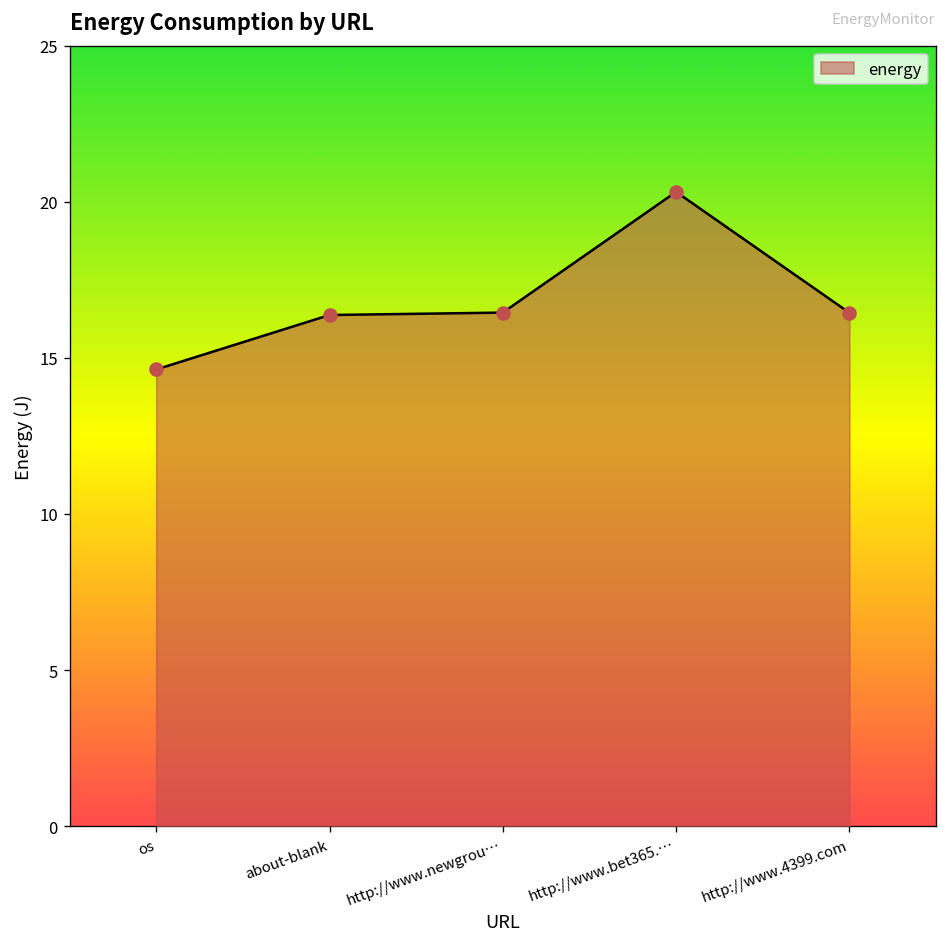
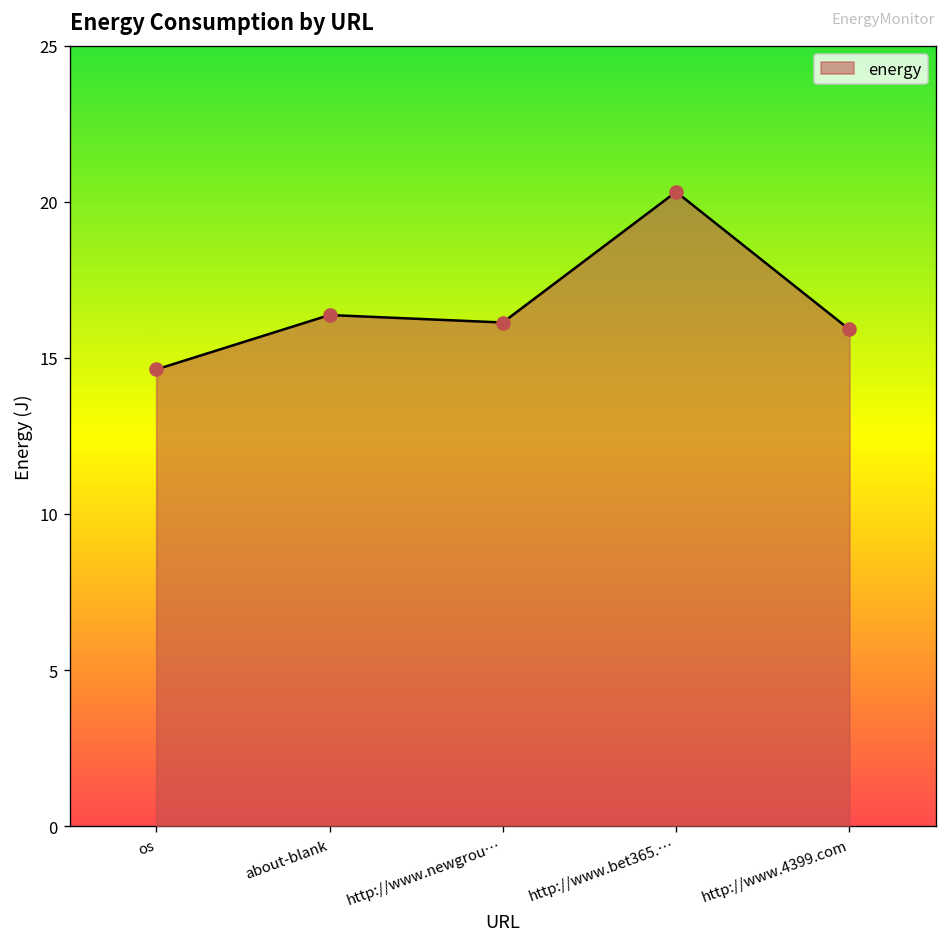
  {
    "os": 14.6,
    "about-blank": 16.4,
-   "http://www.newgrou…": 16.5,
+   "http://www.newgrou…": 16.1,
    "http://www.bet365.…": 20.3,
-   "http://www.4399.com": 16.4
+   "http://www.4399.com": 15.9
  }
